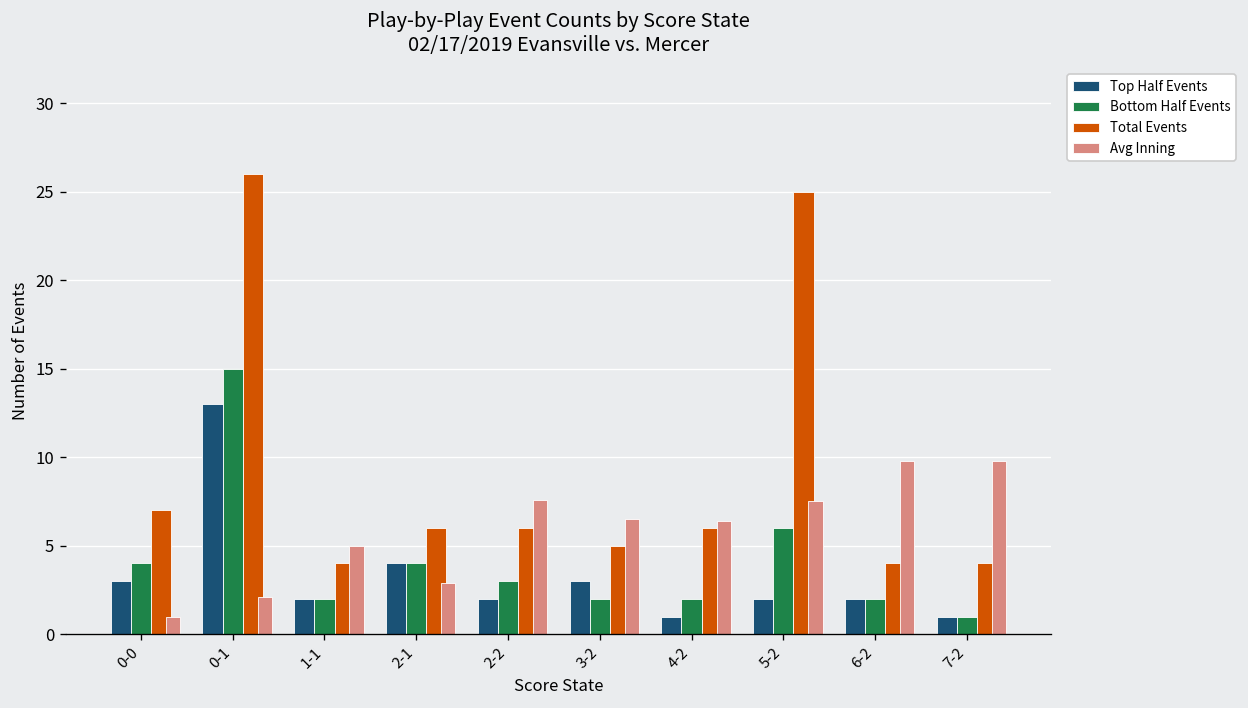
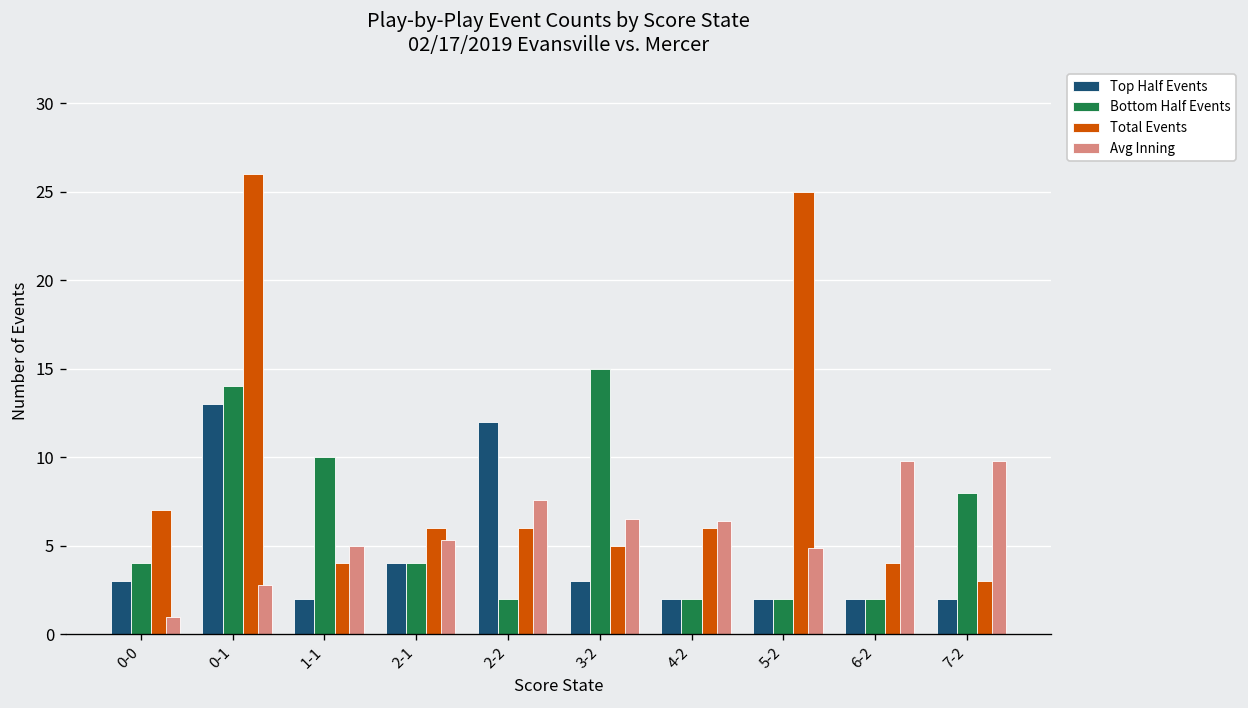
  {
    "Top Half Events": {
      "0-0": 3,
      "0-1": 13,
      "1-1": 2,
      "2-1": 4,
-     "2-2": 2,
+     "2-2": 12,
      "3-2": 3,
-     "4-2": 1,
+     "4-2": 2,
      "5-2": 2,
      "6-2": 2,
-     "7-2": 1
+     "7-2": 2
    },
    "Bottom Half Events": {
      "0-0": 4,
-     "0-1": 15,
-     "1-1": 2,
+     "0-1": 14,
+     "1-1": 10,
      "2-1": 4,
-     "2-2": 3,
-     "3-2": 2,
+     "2-2": 2,
+     "3-2": 15,
      "4-2": 2,
-     "5-2": 6,
+     "5-2": 2,
      "6-2": 2,
-     "7-2": 1
+     "7-2": 8
    },
    "Total Events": {
      "0-0": 7,
      "0-1": 26,
      "1-1": 4,
      "2-1": 6,
      "2-2": 6,
      "3-2": 5,
      "4-2": 6,
      "5-2": 25,
      "6-2": 4,
-     "7-2": 4
+     "7-2": 3
    },
    "Avg Inning": {
      "0-0": 1.0,
-     "0-1": 2.1,
+     "0-1": 2.8,
      "1-1": 5.0,
-     "2-1": 2.9,
+     "2-1": 5.3,
      "2-2": 7.6,
      "3-2": 6.5,
      "4-2": 6.4,
-     "5-2": 7.5,
+     "5-2": 4.9,
      "6-2": 9.8,
      "7-2": 9.8
    }
  }
